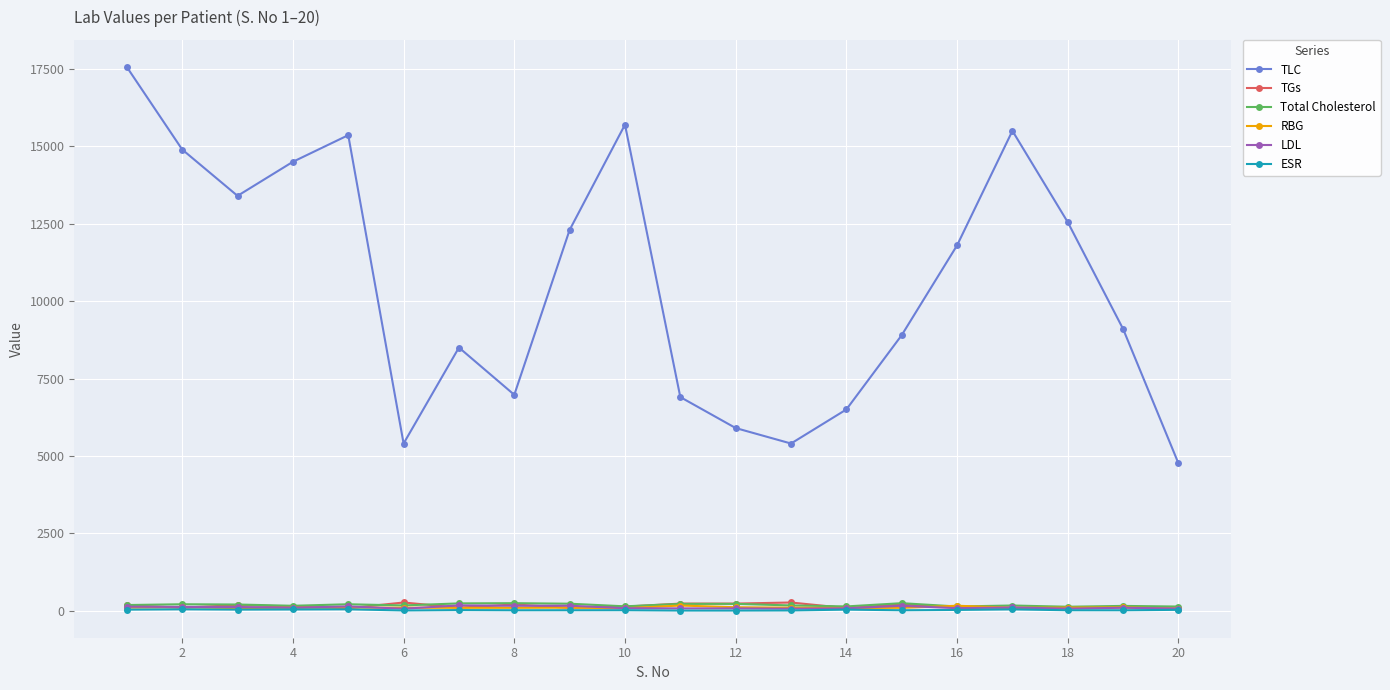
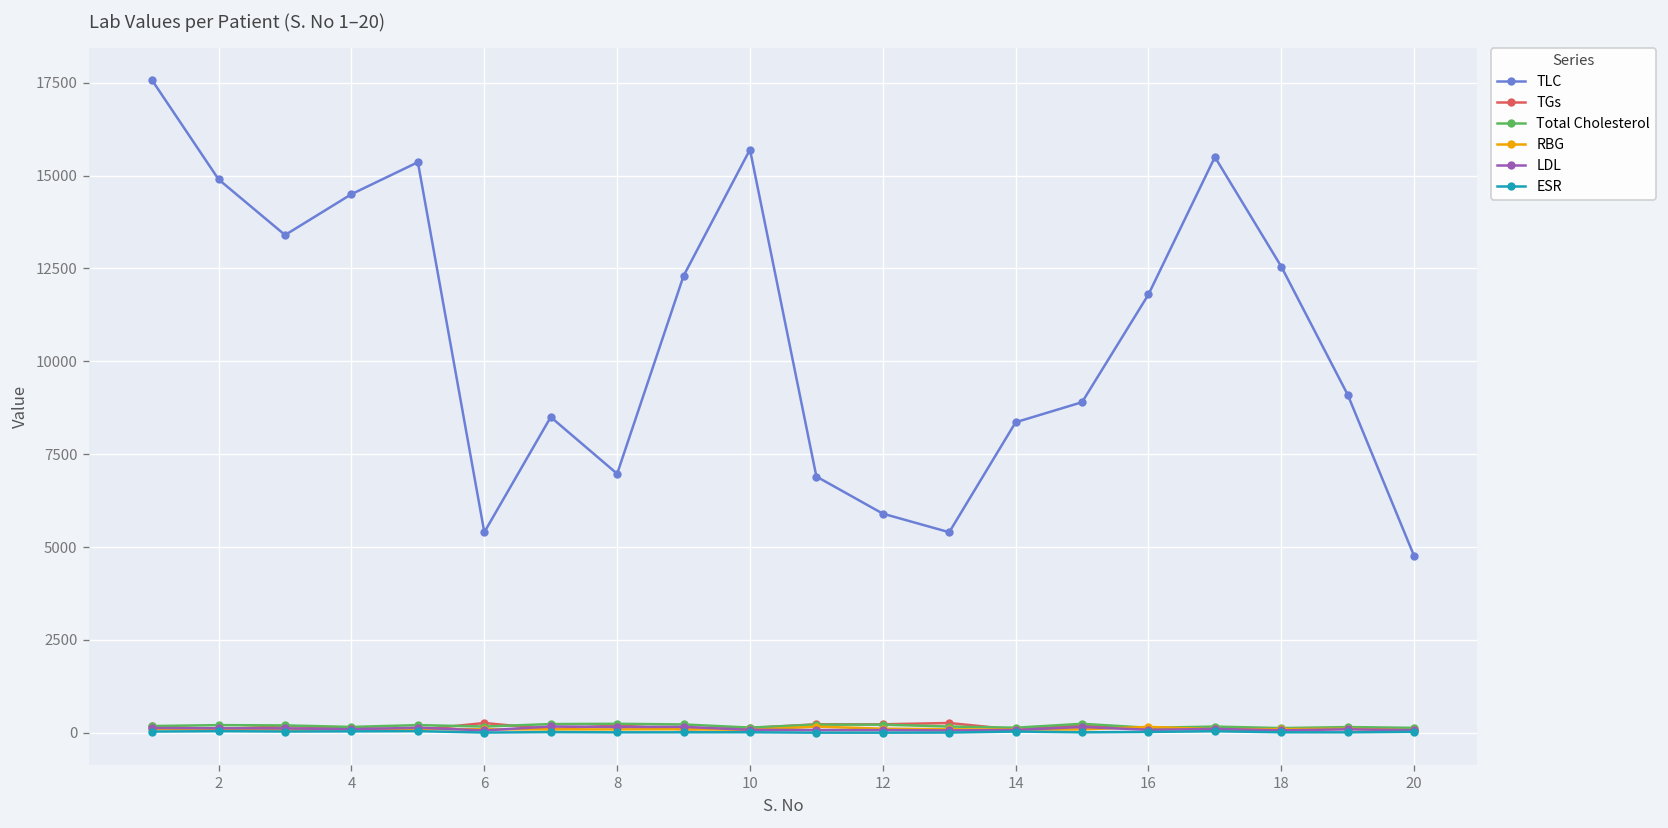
  {
    "TLC": {
      "2": 14900,
      "4": 14500,
      "6": 5400,
      "8": 7000,
      "10": 15700,
      "12": 5900,
-     "14": 6500,
+     "14": 8400,
      "16": 11800,
      "18": 12600,
      "20": 4800
    },
    "TGs": {
      "6": 300
    },
    "Total Cholesterol": {
      "2": 200
    }
  }
